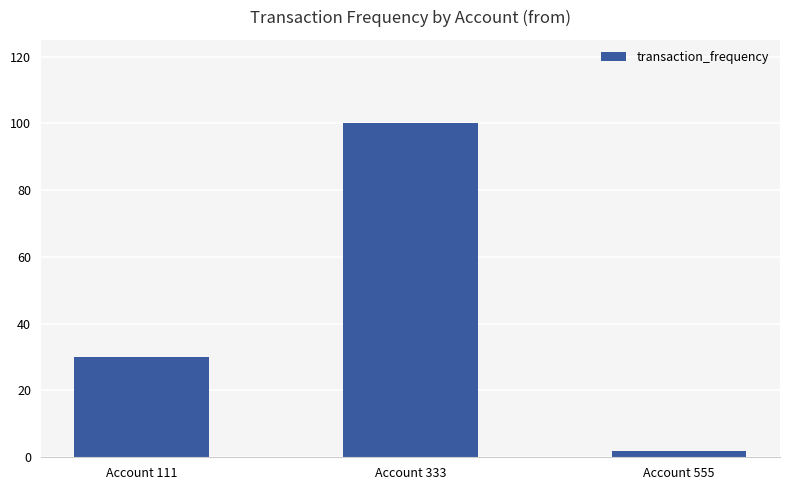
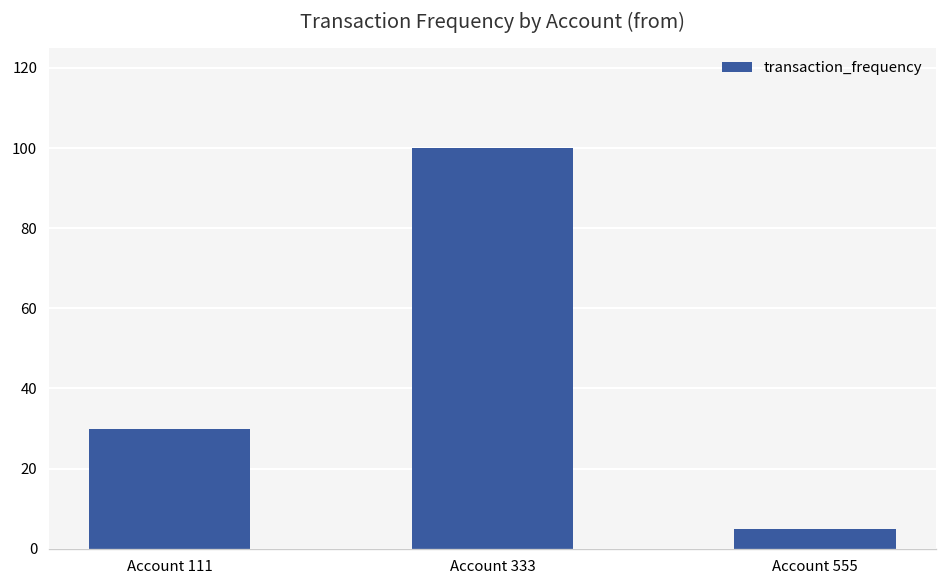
  {
    "Account 111": 30,
    "Account 333": 100,
-   "Account 555": 2
+   "Account 555": 5
  }
